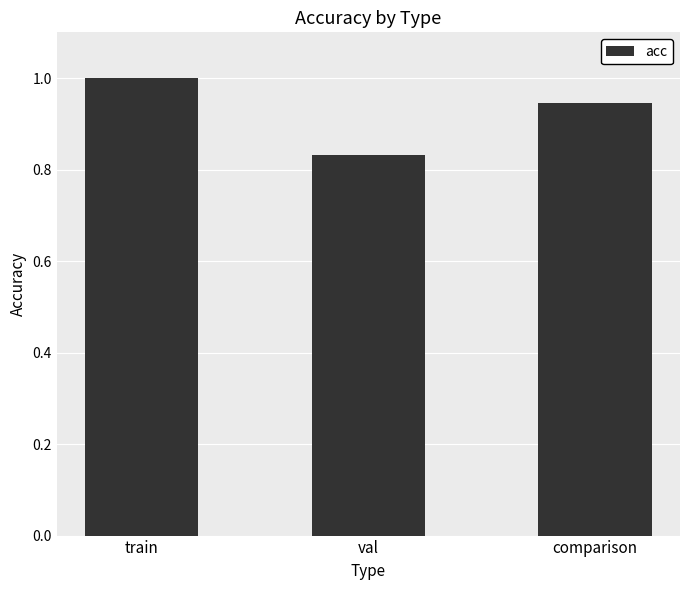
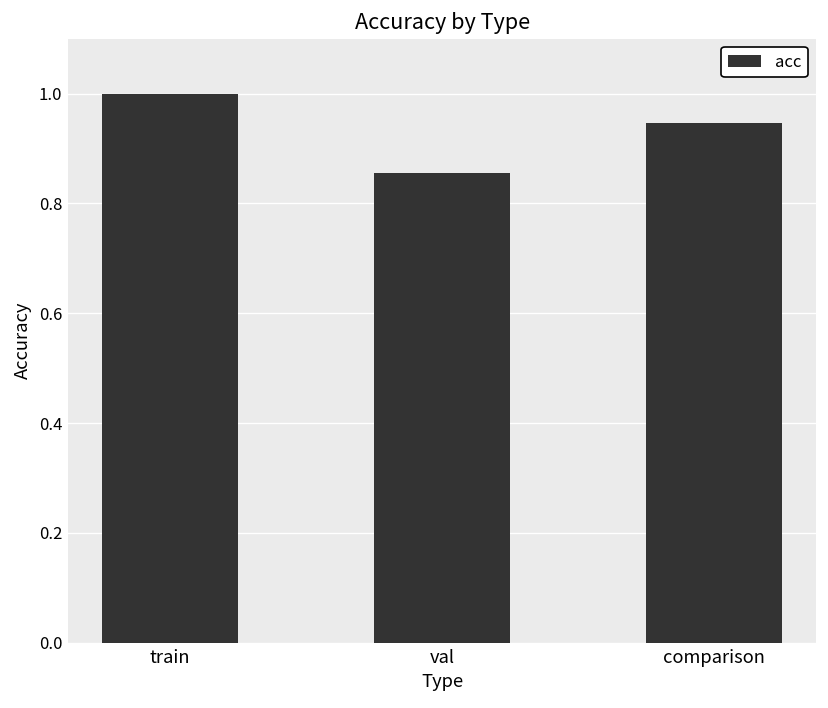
  {
    "train": 1.00,
-   "val": 0.83,
+   "val": 0.86,
    "comparison": 0.95
  }
